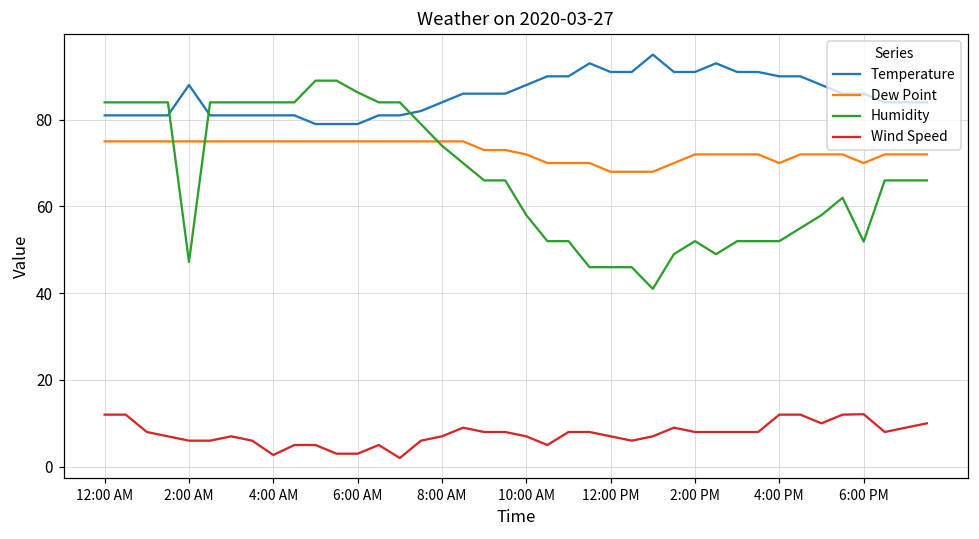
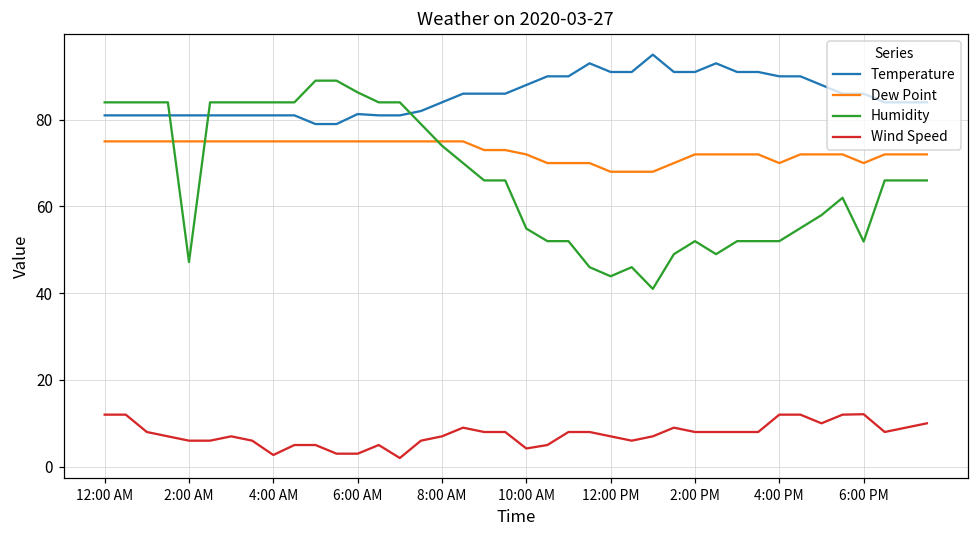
  {
    "Temperature": {
      "12:00 AM": 81,
-     "2:00 AM": 88,
+     "2:00 AM": 81,
      "4:00 AM": 81,
-     "6:00 AM": 79,
+     "6:00 AM": 81,
      "8:00 AM": 84,
      "10:00 AM": 88,
      "12:00 PM": 91,
      "2:00 PM": 91,
      "4:00 PM": 90
    },
    "Dew Point": {
      "12:00 AM": 75,
      "2:00 AM": 75,
      "4:00 AM": 75,
      "6:00 AM": 75,
      "8:00 AM": 75,
      "10:00 AM": 72,
      "12:00 PM": 68,
      "2:00 PM": 72,
      "4:00 PM": 70,
      "6:00 PM": 70
    },
    "Humidity": {
      "12:00 AM": 84,
      "2:00 AM": 47,
      "4:00 AM": 84,
      "6:00 AM": 86,
      "8:00 AM": 74,
-     "10:00 AM": 58,
-     "12:00 PM": 46,
+     "10:00 AM": 55,
+     "12:00 PM": 44,
      "2:00 PM": 52,
      "4:00 PM": 52,
      "6:00 PM": 52
    },
    "Wind Speed": {
      "12:00 AM": 12,
      "2:00 AM": 6,
      "4:00 AM": 3,
      "6:00 AM": 3,
      "8:00 AM": 7,
-     "10:00 AM": 7,
+     "10:00 AM": 4,
      "12:00 PM": 7,
      "2:00 PM": 8,
      "4:00 PM": 12,
      "6:00 PM": 12
    }
  }
